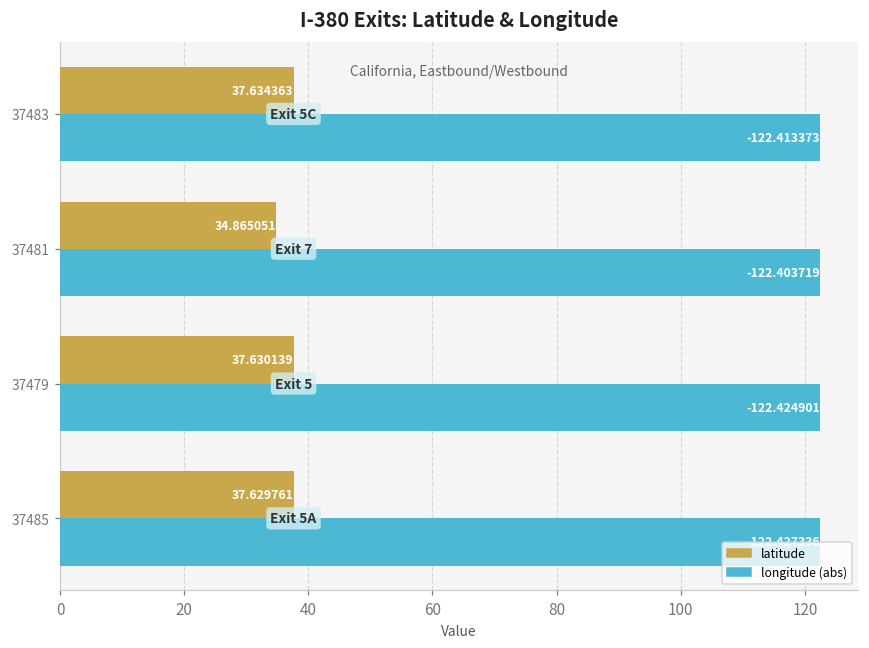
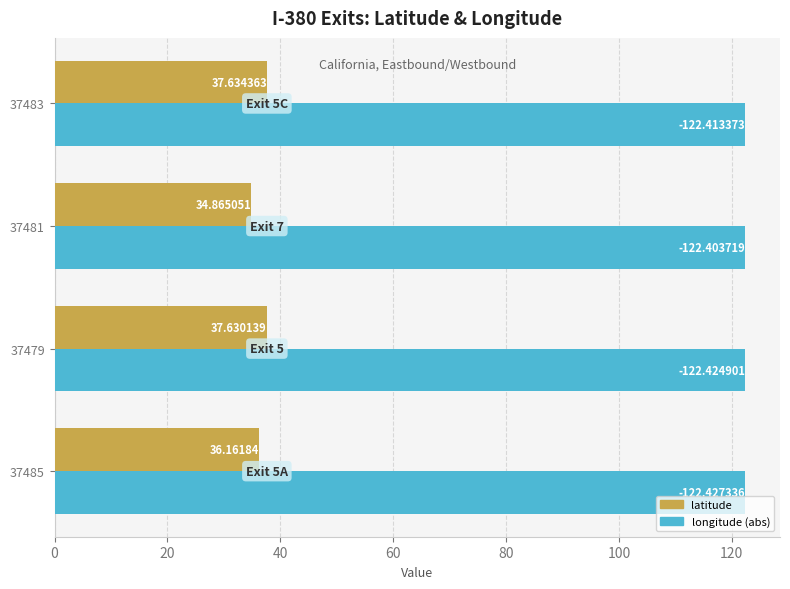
  {
    "latitude": {
      "37483": 37.634363,
      "37481": 34.865051,
      "37479": 37.630139,
-     "37485": 37.629761
+     "37485": 36.16184
    }
  }
